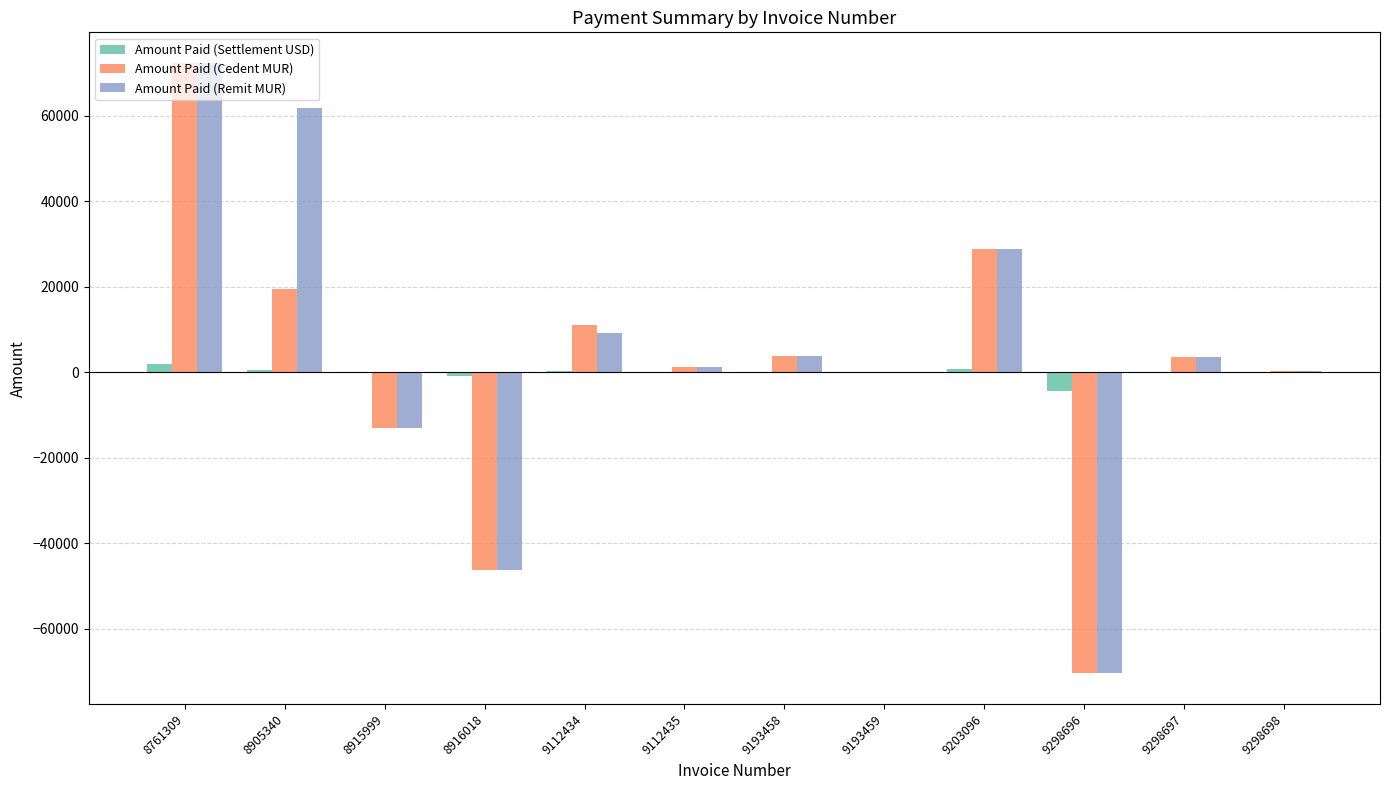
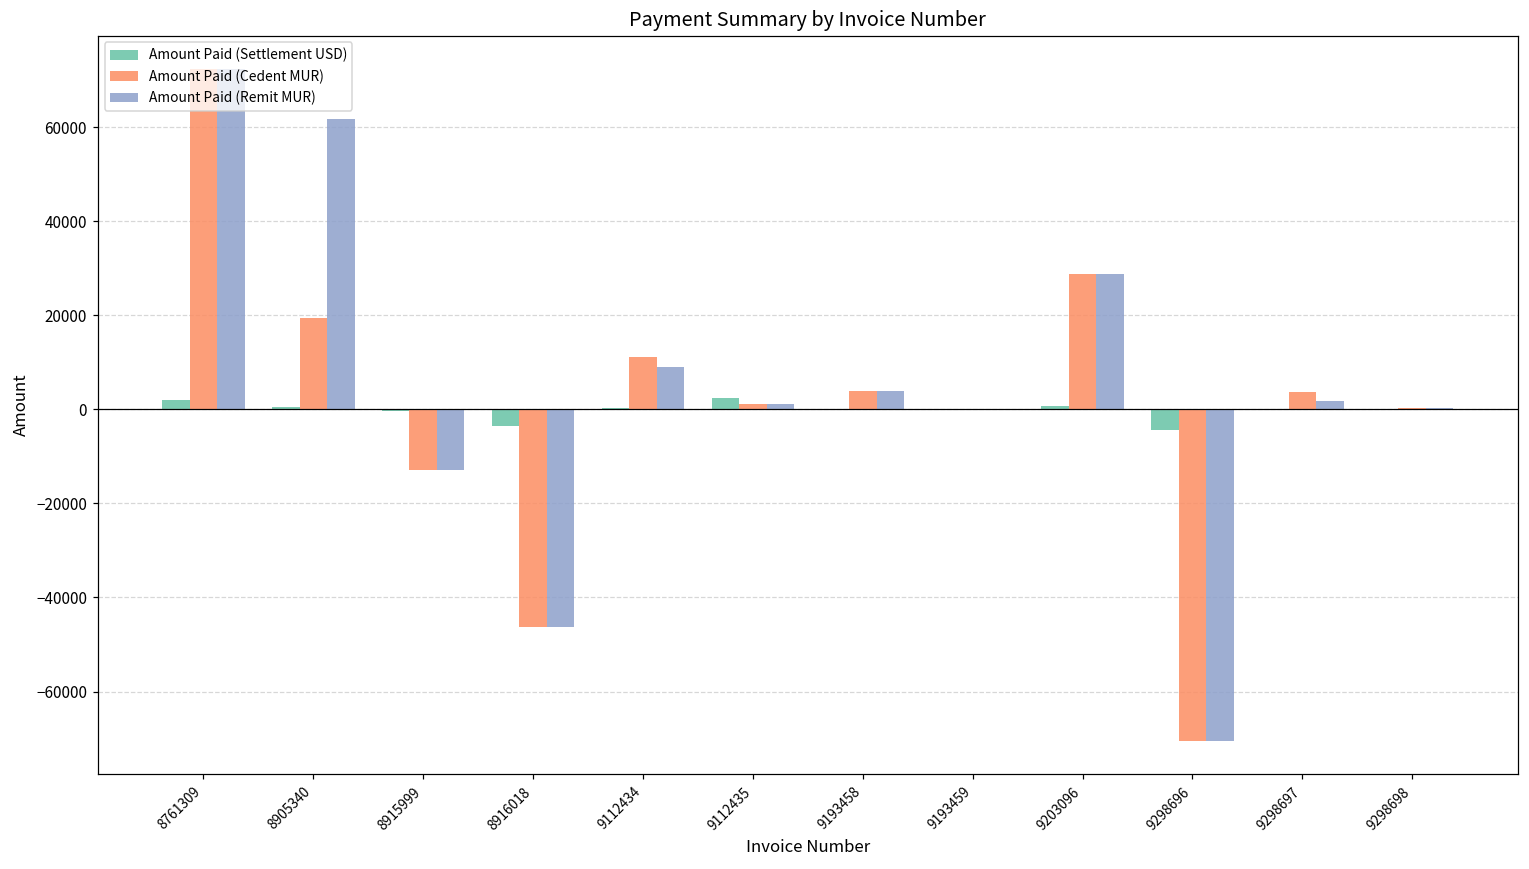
  {
    "Amount Paid (Settlement USD)": {
      "8761309": 2000,
-     "8916018": -1000,
-     "9112435": 0,
+     "8916018": -4000,
+     "9112435": 2000,
      "9203096": 1000,
      "9298696": -4000
    },
    "Amount Paid (Cedent MUR)": {
      "8905340": 19000,
      "8915999": -13000,
      "8916018": -46000,
      "9112434": 11000,
      "9112435": 1000,
      "9193458": 4000,
      "9203096": 29000,
      "9298696": -70000,
      "9298697": 4000
    },
    "Amount Paid (Remit MUR)": {
      "8905340": 62000,
      "8915999": -13000,
      "8916018": -46000,
      "9112434": 9000,
      "9112435": 1000,
      "9193458": 4000,
      "9203096": 29000,
      "9298696": -70000,
-     "9298697": 4000
+     "9298697": 2000
    }
  }
